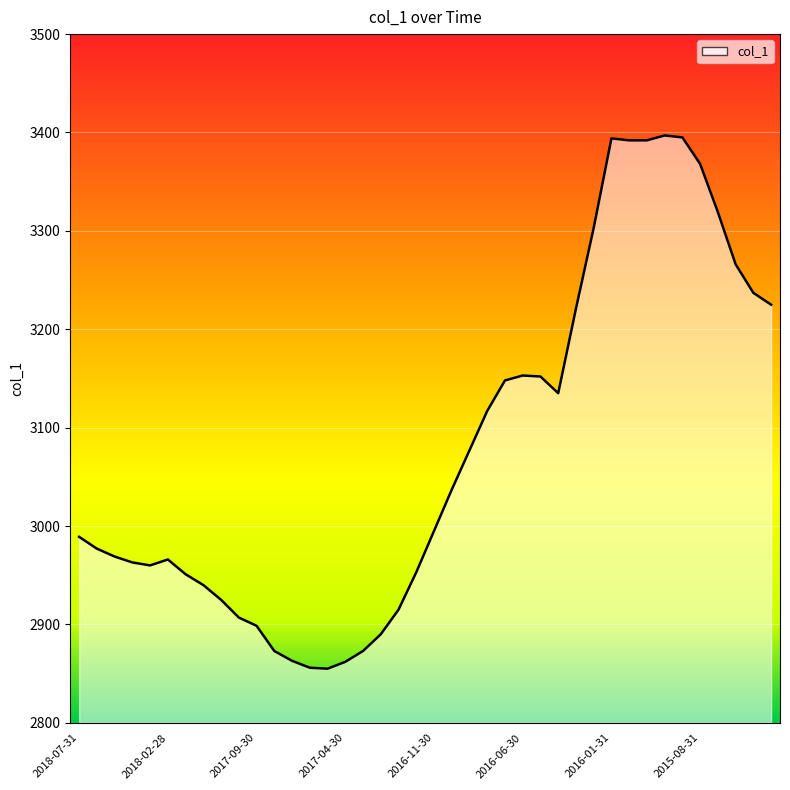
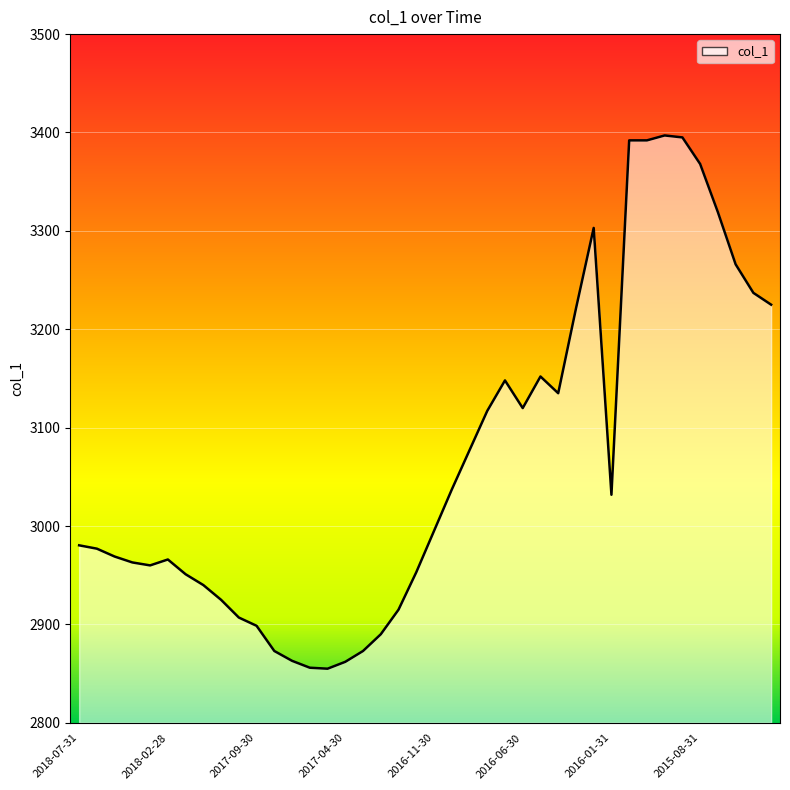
  {
-   "2018-07-31": 2990,
+   "2018-07-31": 2980,
    "2018-02-28": 2970,
    "2017-09-30": 2900,
    "2017-04-30": 2860,
    "2016-11-30": 3000,
-   "2016-06-30": 3150,
-   "2016-01-31": 3390,
+   "2016-06-30": 3120,
+   "2016-01-31": 3030,
    "2015-08-31": 3370
  }
